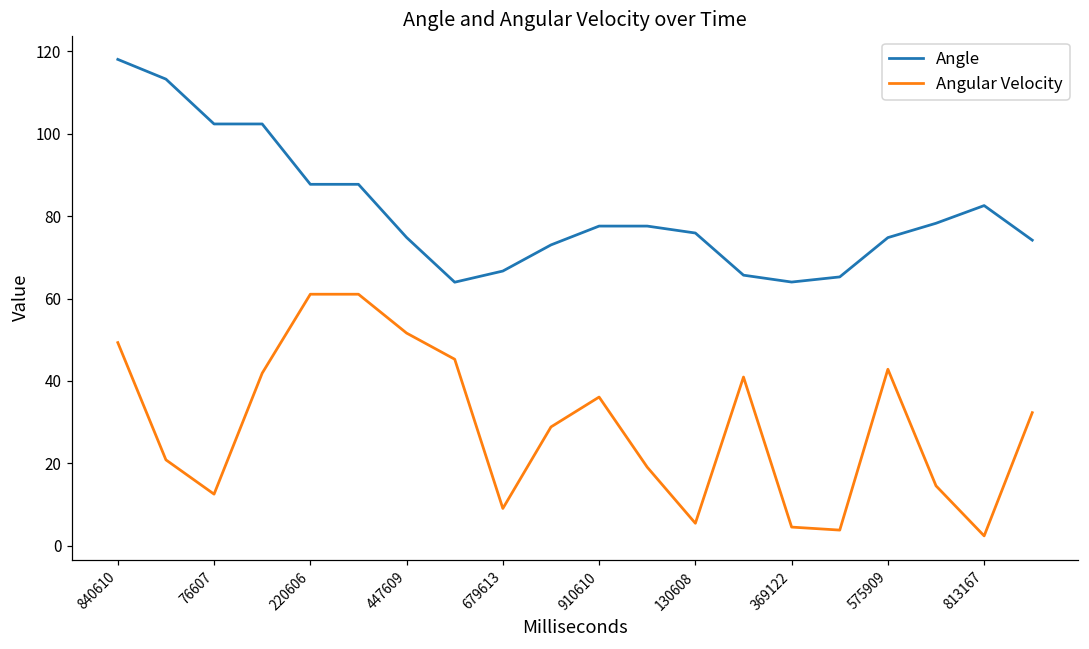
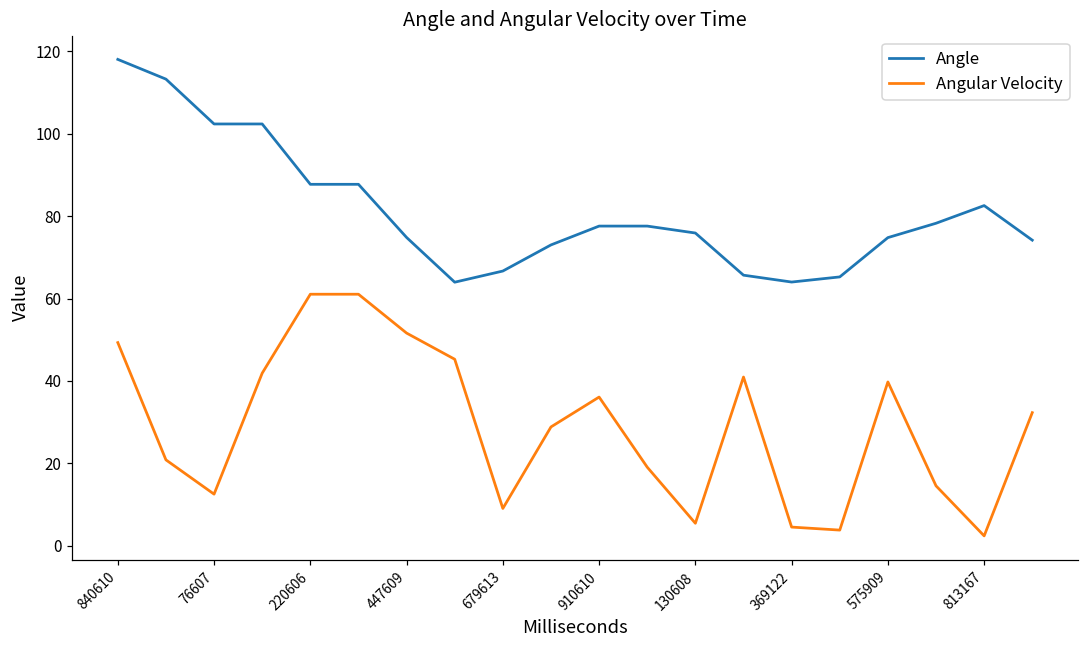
  {
    "Angle": {
      "840610": 118,
      "76607": 102,
      "220606": 88,
      "447609": 75,
      "679613": 67,
      "910610": 78,
      "130608": 76,
      "369122": 64,
      "575909": 75,
      "813167": 83
    },
    "Angular Velocity": {
      "840610": 49,
      "76607": 13,
      "220606": 61,
      "447609": 52,
      "679613": 9,
      "910610": 36,
      "130608": 5,
      "369122": 5,
-     "575909": 43,
+     "575909": 40,
      "813167": 2
    }
  }
